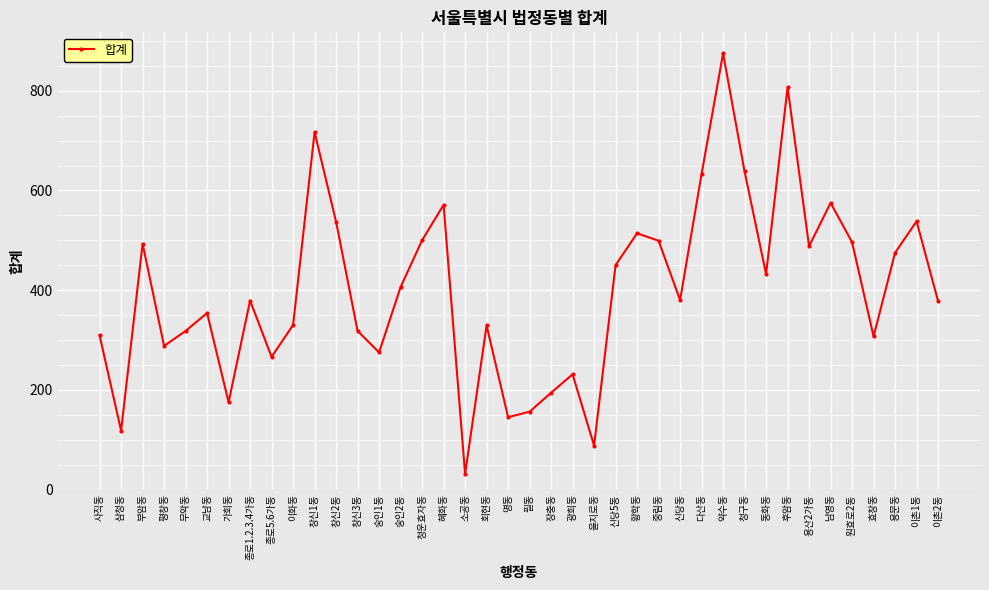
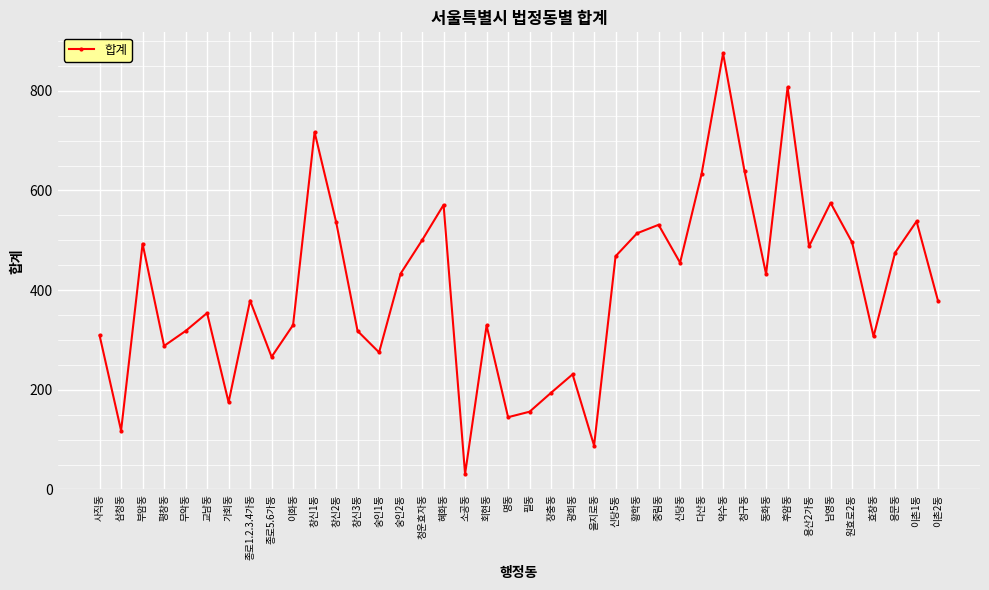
  {
    "사직동": 310,
    "삼청동": 120,
    "부암동": 490,
    "평창동": 290,
    "무악동": 320,
    "교남동": 350,
    "가회동": 180,
    "종로1.2.3.4가동": 380,
    "종로5.6가동": 270,
    "이화동": 330,
    "창신1동": 720,
    "창신2동": 540,
    "창신3동": 320,
    "숭인1동": 280,
-   "숭인2동": 410,
+   "숭인2동": 430,
    "청운효자동": 500,
    "혜화동": 570,
    "소공동": 30,
    "회현동": 330,
    "명동": 150,
    "필동": 160,
    "장충동": 190,
    "광희동": 230,
    "을지로동": 90,
-   "신당5동": 450,
+   "신당5동": 470,
    "황학동": 510,
-   "중림동": 500,
-   "신당동": 380,
+   "중림동": 530,
+   "신당동": 460,
    "다산동": 630,
    "약수동": 880,
    "청구동": 640,
    "동화동": 430,
    "후암동": 810,
    "용산2가동": 490,
    "남영동": 580,
    "원효로2동": 500,
    "효창동": 310,
    "용문동": 480,
    "이촌1동": 540,
    "이촌2동": 380
  }
